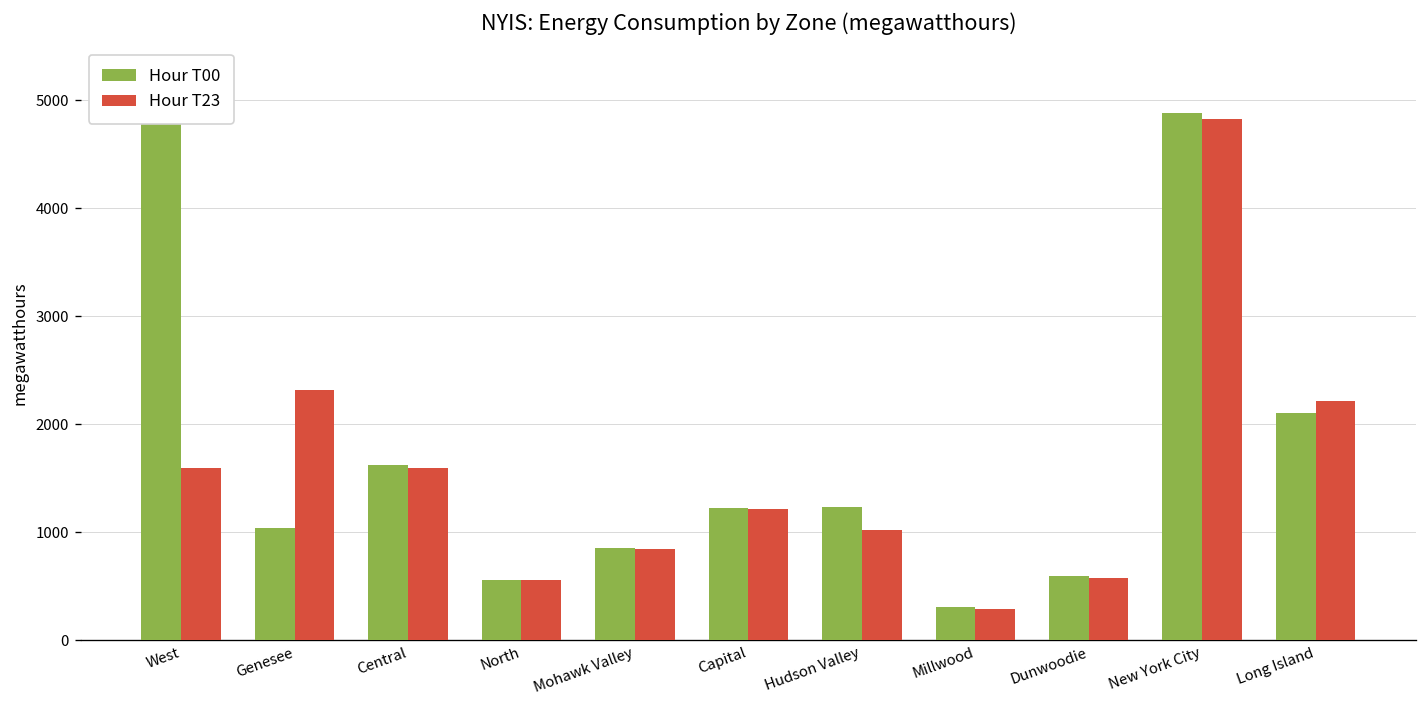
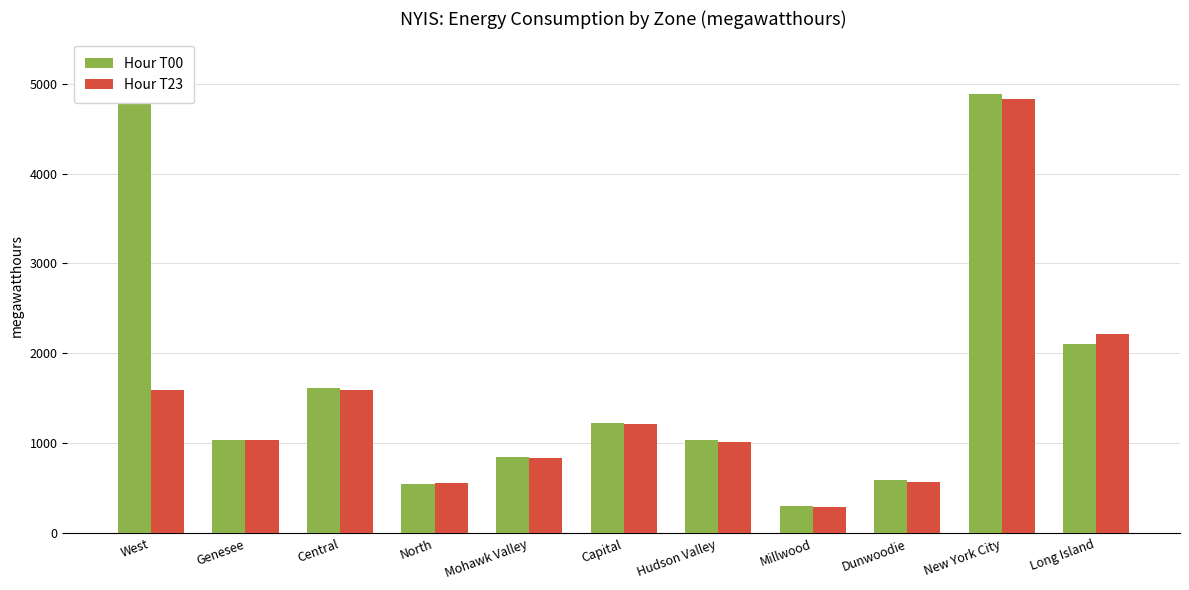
  {
    "Hour T00": {
      "Genesee": 1000,
      "Central": 1600,
      "North": 600,
      "Mohawk Valley": 900,
      "Capital": 1200,
-     "Hudson Valley": 1200,
+     "Hudson Valley": 1000,
      "Millwood": 300,
      "Dunwoodie": 600,
      "New York City": 4900,
      "Long Island": 2100
    },
    "Hour T23": {
      "West": 1600,
-     "Genesee": 2300,
+     "Genesee": 1000,
      "Central": 1600,
      "North": 600,
      "Mohawk Valley": 800,
      "Capital": 1200,
      "Hudson Valley": 1000,
      "Millwood": 300,
      "Dunwoodie": 600,
      "New York City": 4800,
      "Long Island": 2200
    }
  }
